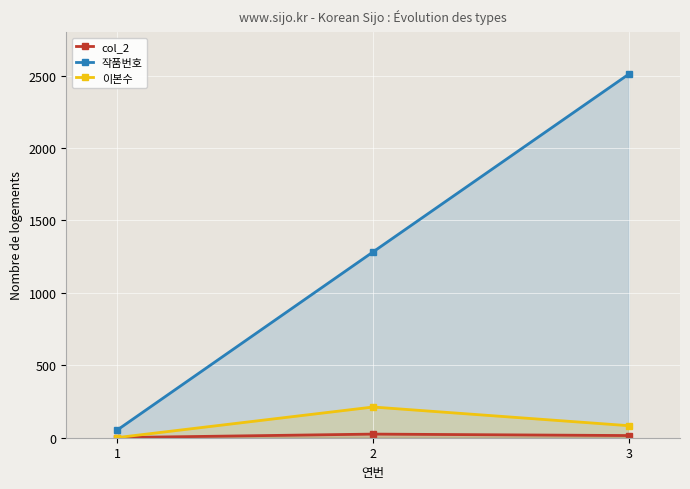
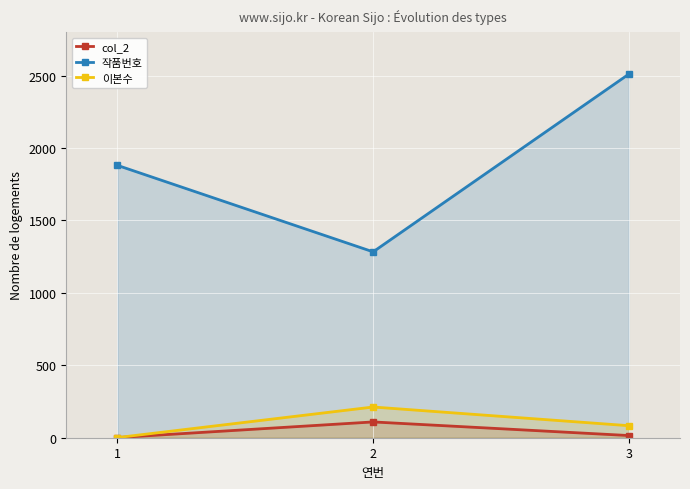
  {
    "col_2": {
-     "2": 30,
+     "2": 110,
      "3": 20
    },
    "작품번호": {
-     "1": 50,
+     "1": 1880,
      "2": 1280,
      "3": 2510
    },
    "이본수": {
      "2": 210,
      "3": 80
    }
  }
